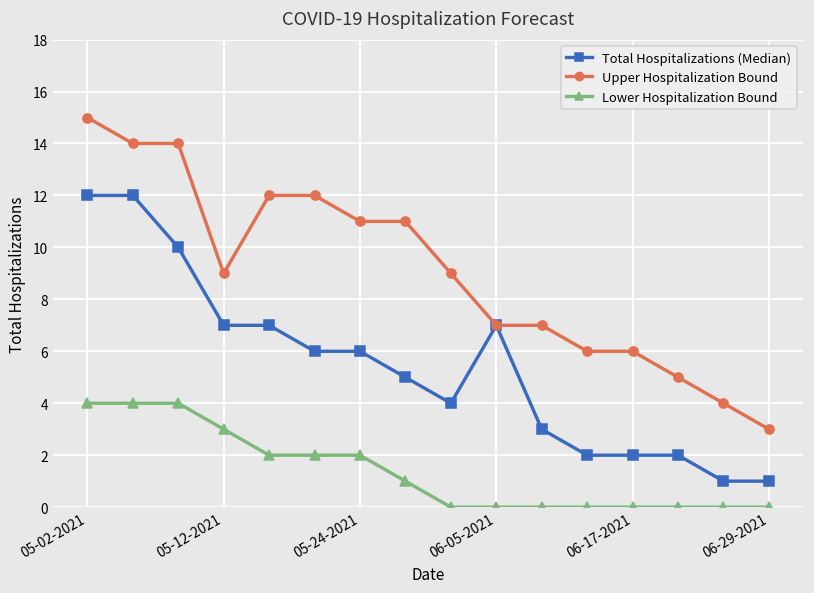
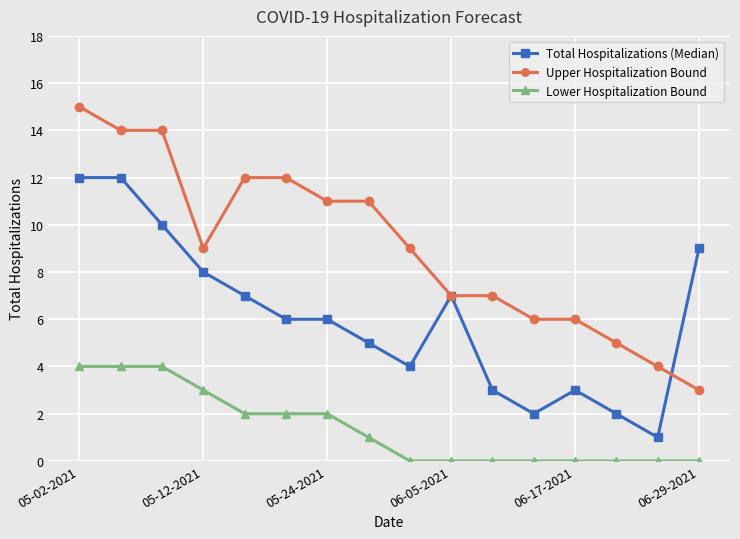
  {
    "Total Hospitalizations (Median)": {
      "05-02-2021": 12,
-     "05-12-2021": 7,
+     "05-12-2021": 8,
      "05-24-2021": 6,
-     "06-17-2021": 2,
-     "06-29-2021": 1
+     "06-17-2021": 3,
+     "06-29-2021": 9
    },
    "Upper Hospitalization Bound": {
      "05-02-2021": 15,
      "05-12-2021": 9,
      "05-24-2021": 11,
      "06-17-2021": 6,
      "06-29-2021": 3
    },
    "Lower Hospitalization Bound": {
      "05-02-2021": 4,
      "05-12-2021": 3,
      "05-24-2021": 2,
      "06-05-2021": 0,
      "06-17-2021": 0,
      "06-29-2021": 0
    }
  }
